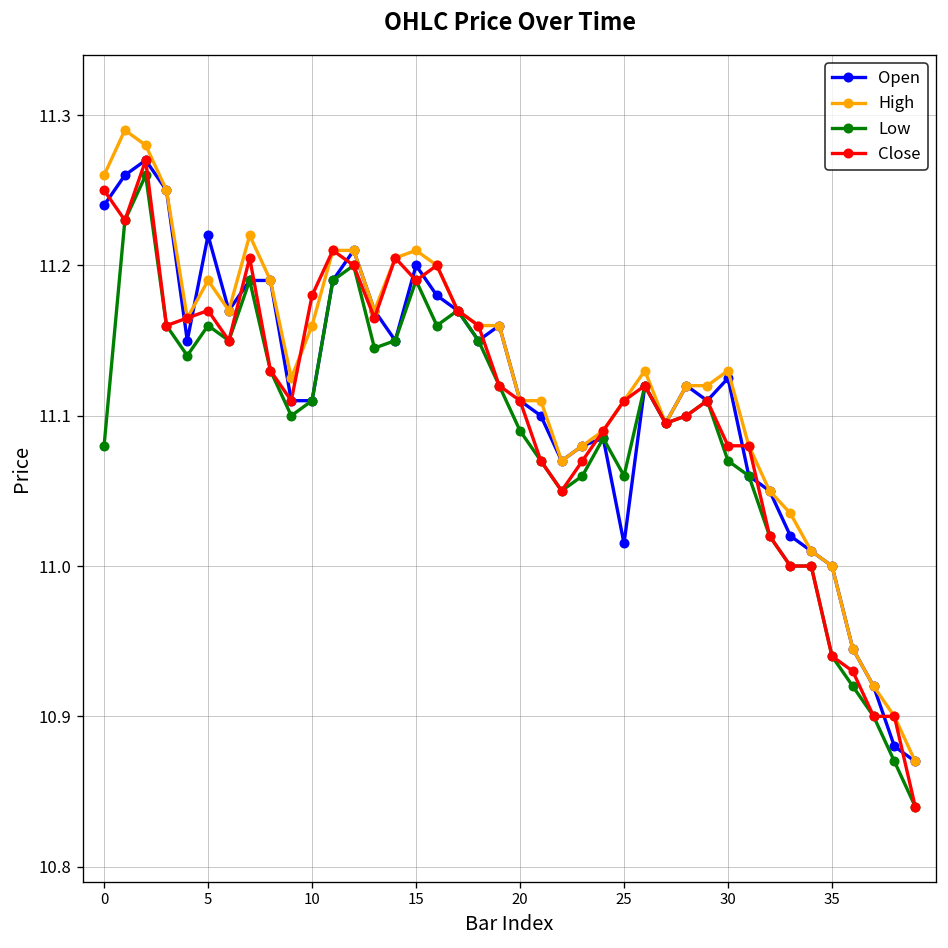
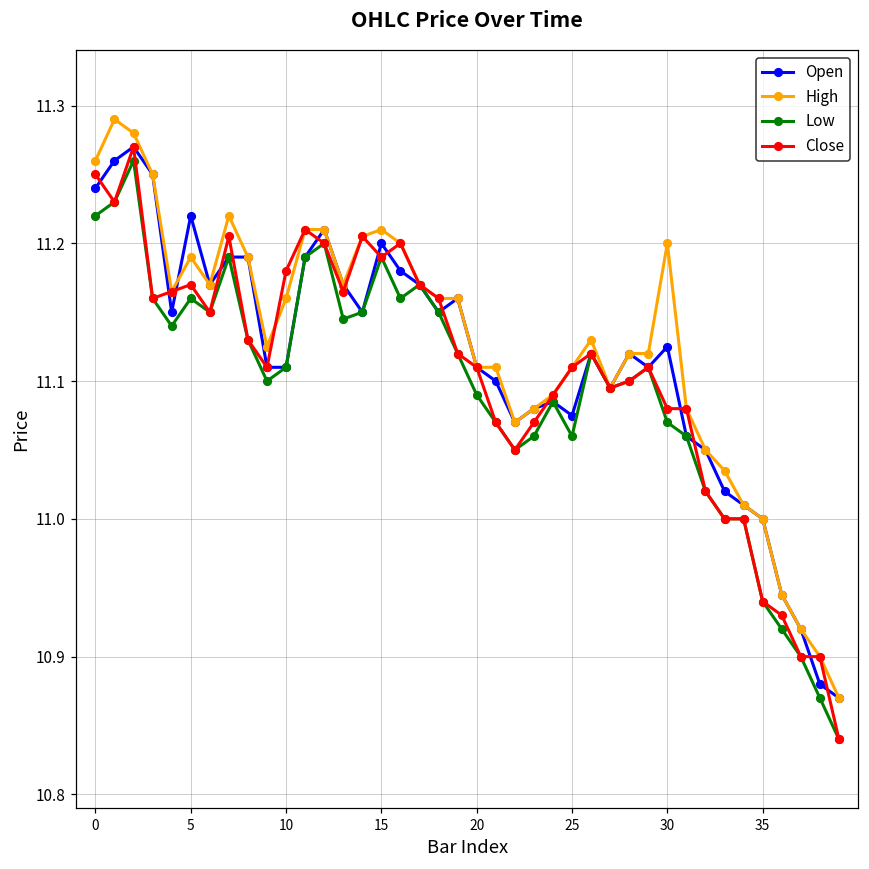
  {
    "Open": {
      "0": 11.240,
      "5": 11.220,
      "15": 11.200,
-     "25": 11.015,
+     "25": 11.075,
      "30": 11.125
    },
    "High": {
      "0": 11.26,
      "5": 11.19,
      "10": 11.16,
      "15": 11.21,
-     "30": 11.13
+     "30": 11.20
    },
    "Low": {
-     "0": 11.08,
+     "0": 11.22,
      "5": 11.16,
      "20": 11.09,
      "25": 11.06,
      "30": 11.07
    },
    "Close": {
      "0": 11.250,
      "5": 11.170,
      "10": 11.180,
      "30": 11.080
    }
  }
